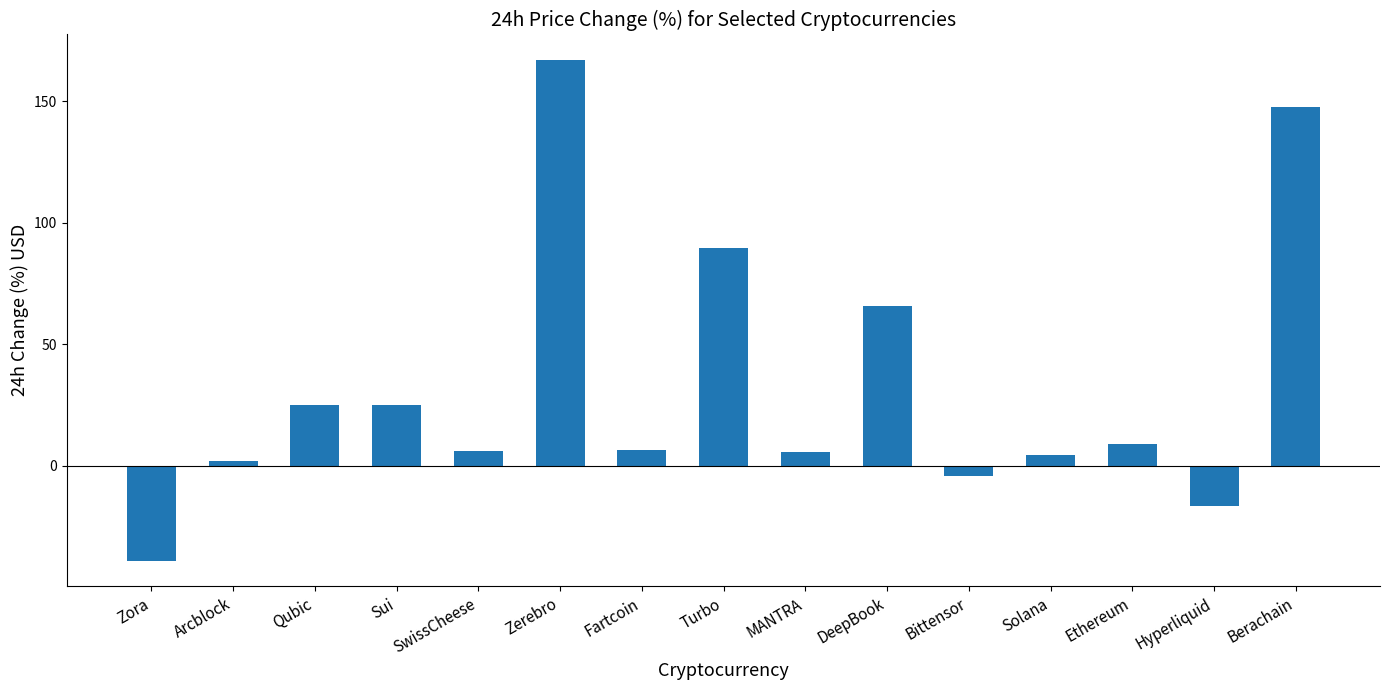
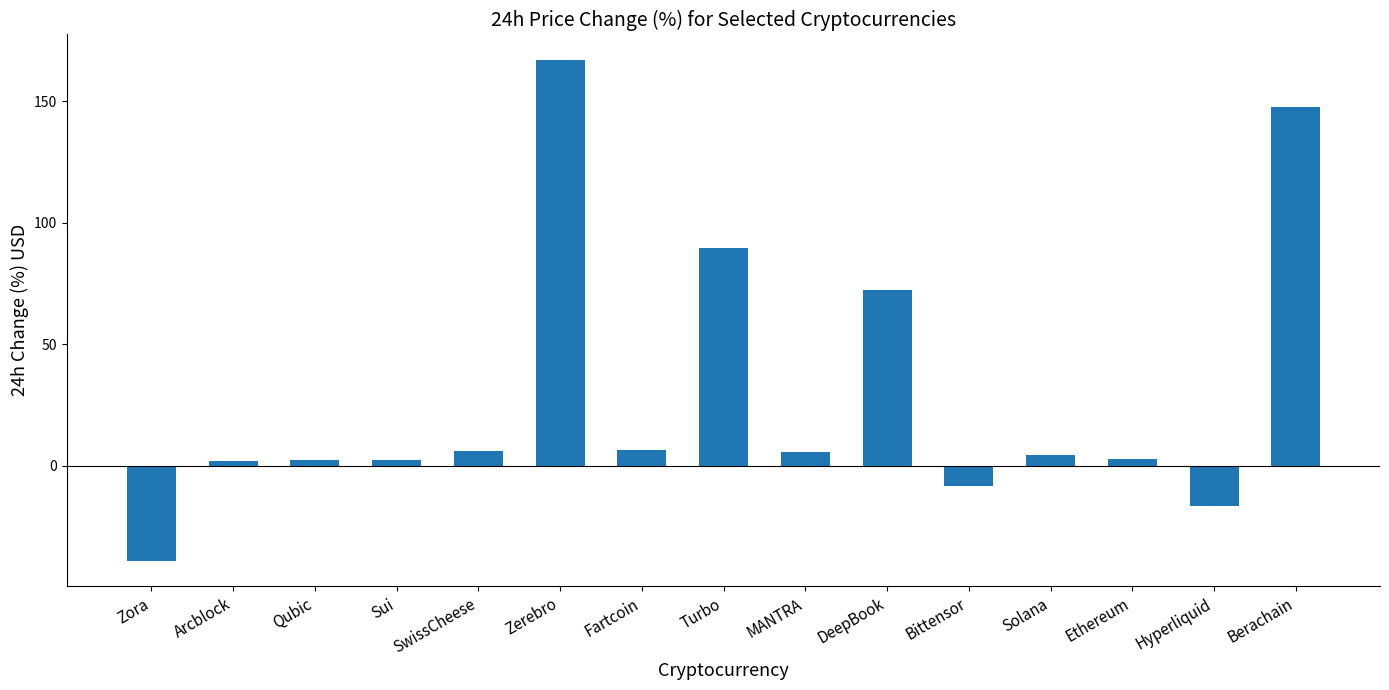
  {
    "Zora": -39,
    "Arcblock": 2,
-   "Qubic": 25,
-   "Sui": 25,
+   "Qubic": 2,
+   "Sui": 2,
    "SwissCheese": 6,
    "Zerebro": 167,
    "Fartcoin": 6,
    "Turbo": 90,
    "MANTRA": 6,
-   "DeepBook": 66,
-   "Bittensor": -4,
+   "DeepBook": 72,
+   "Bittensor": -9,
    "Solana": 5,
-   "Ethereum": 9,
+   "Ethereum": 3,
    "Hyperliquid": -17,
    "Berachain": 148
  }
